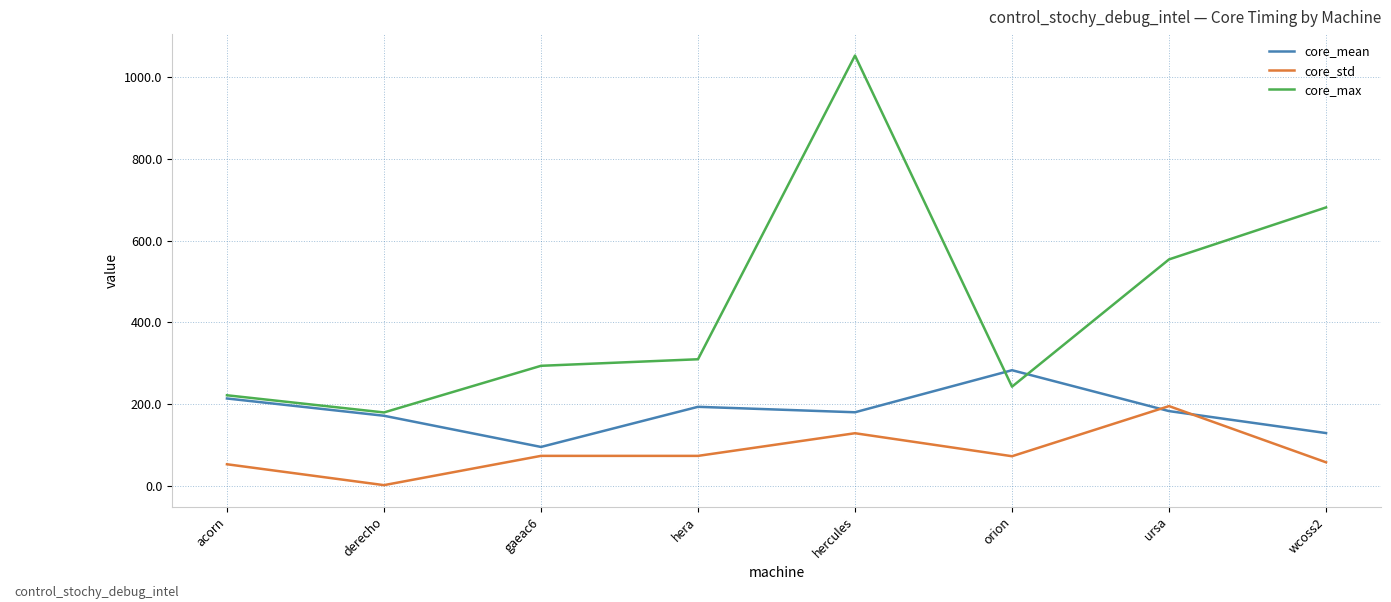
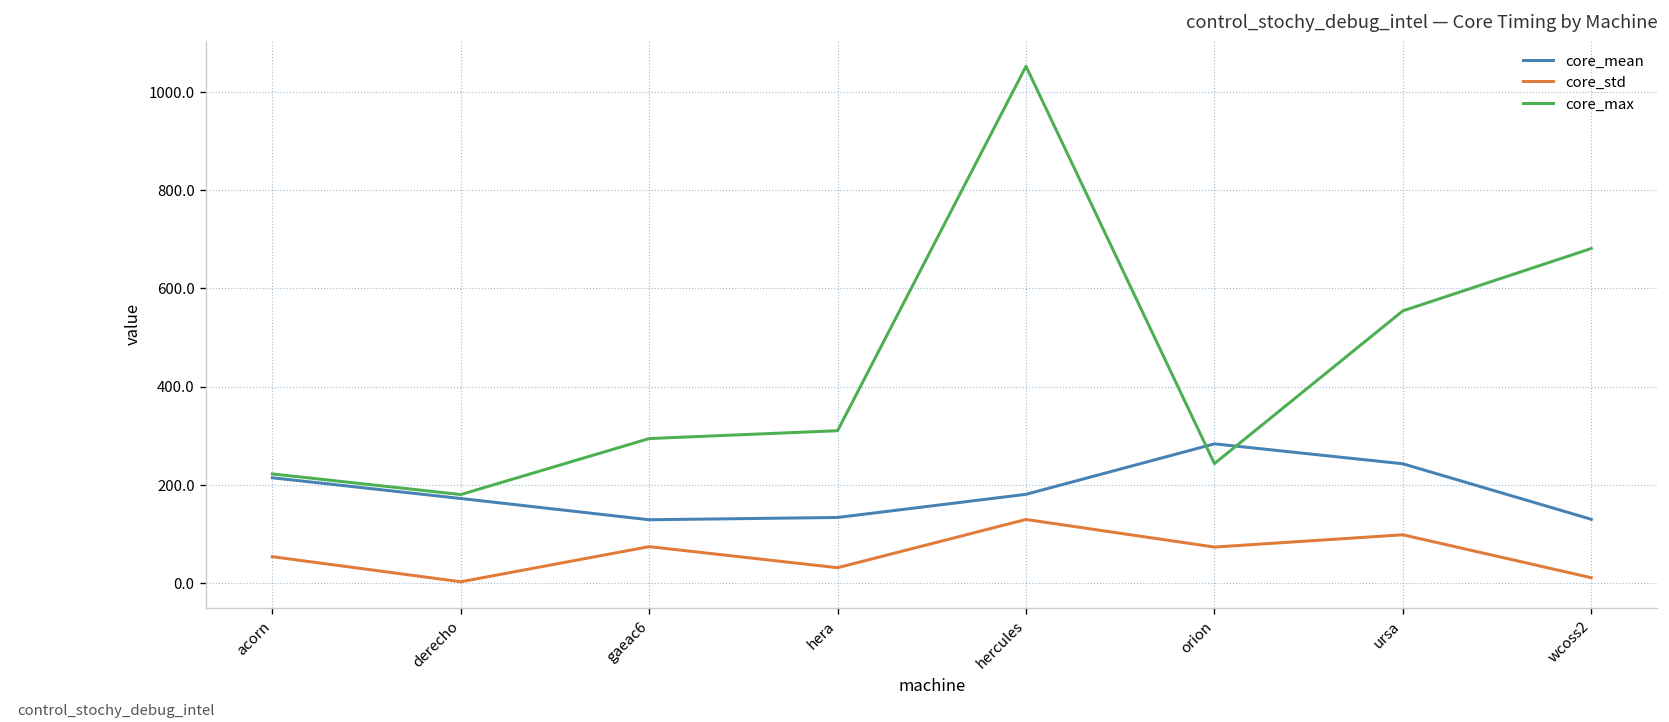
  {
    "core_mean": {
      "acorn": 210,
      "derecho": 170,
-     "gaeac6": 100,
-     "hera": 190,
+     "gaeac6": 130,
+     "hera": 130,
      "hercules": 180,
      "orion": 280,
-     "ursa": 180,
+     "ursa": 240,
      "wcoss2": 130
    },
    "core_std": {
      "acorn": 50,
      "derecho": 0,
      "gaeac6": 70,
-     "hera": 70,
+     "hera": 30,
      "hercules": 130,
      "orion": 70,
-     "ursa": 200,
-     "wcoss2": 60
+     "ursa": 100,
+     "wcoss2": 10
    },
    "core_max": {
      "acorn": 220,
      "derecho": 180,
      "gaeac6": 290,
      "hera": 310,
      "hercules": 1050,
      "orion": 240,
      "ursa": 550,
      "wcoss2": 680
    }
  }
